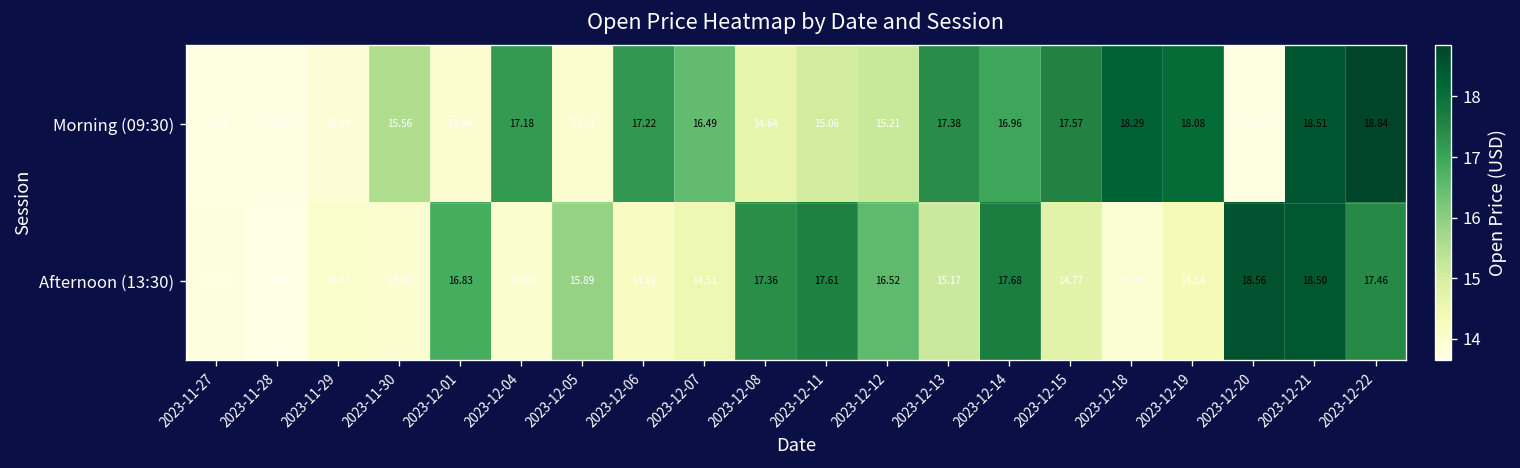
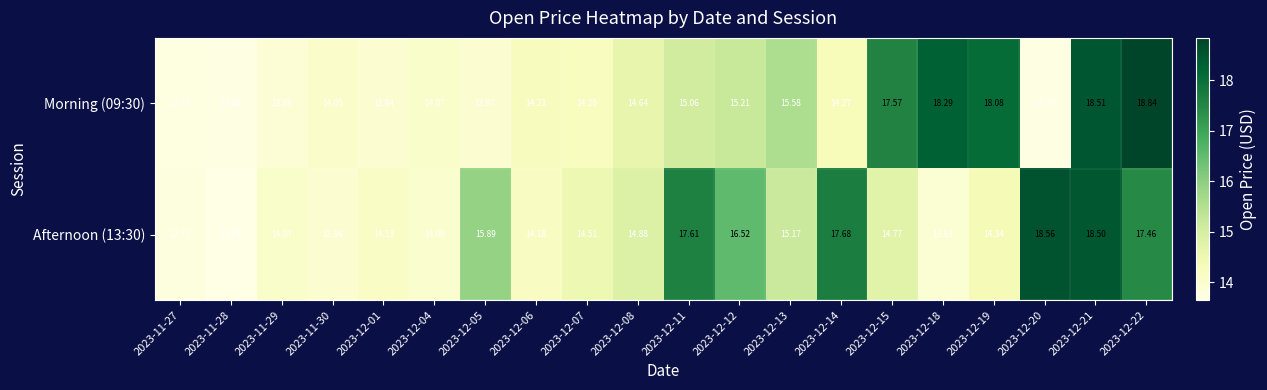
  {
    "Morning (09:30)": {
-     "2023-11-30": 15.56,
-     "2023-12-04": 17.18,
-     "2023-12-06": 17.22,
-     "2023-12-07": 16.49,
+     "2023-11-30": 14.05,
+     "2023-12-04": 14.07,
+     "2023-12-06": 14.23,
+     "2023-12-07": 14.20,
      "2023-12-08": 14.64,
      "2023-12-11": 15.06,
      "2023-12-12": 15.21,
-     "2023-12-13": 17.38,
-     "2023-12-14": 16.96,
+     "2023-12-13": 15.58,
+     "2023-12-14": 14.27,
      "2023-12-15": 17.57,
      "2023-12-18": 18.29,
      "2023-12-19": 18.08,
      "2023-12-21": 18.51,
      "2023-12-22": 18.84
    },
    "Afternoon (13:30)": {
      "2023-11-29": 14.07,
-     "2023-12-01": 16.83,
+     "2023-12-01": 14.13,
      "2023-12-04": 14.00,
      "2023-12-05": 15.89,
      "2023-12-06": 14.18,
      "2023-12-07": 14.51,
-     "2023-12-08": 17.36,
+     "2023-12-08": 14.88,
      "2023-12-11": 17.61,
      "2023-12-12": 16.52,
      "2023-12-13": 15.17,
      "2023-12-14": 17.68,
      "2023-12-15": 14.77,
      "2023-12-19": 14.34,
      "2023-12-20": 18.56,
      "2023-12-21": 18.50,
      "2023-12-22": 17.46
    }
  }
